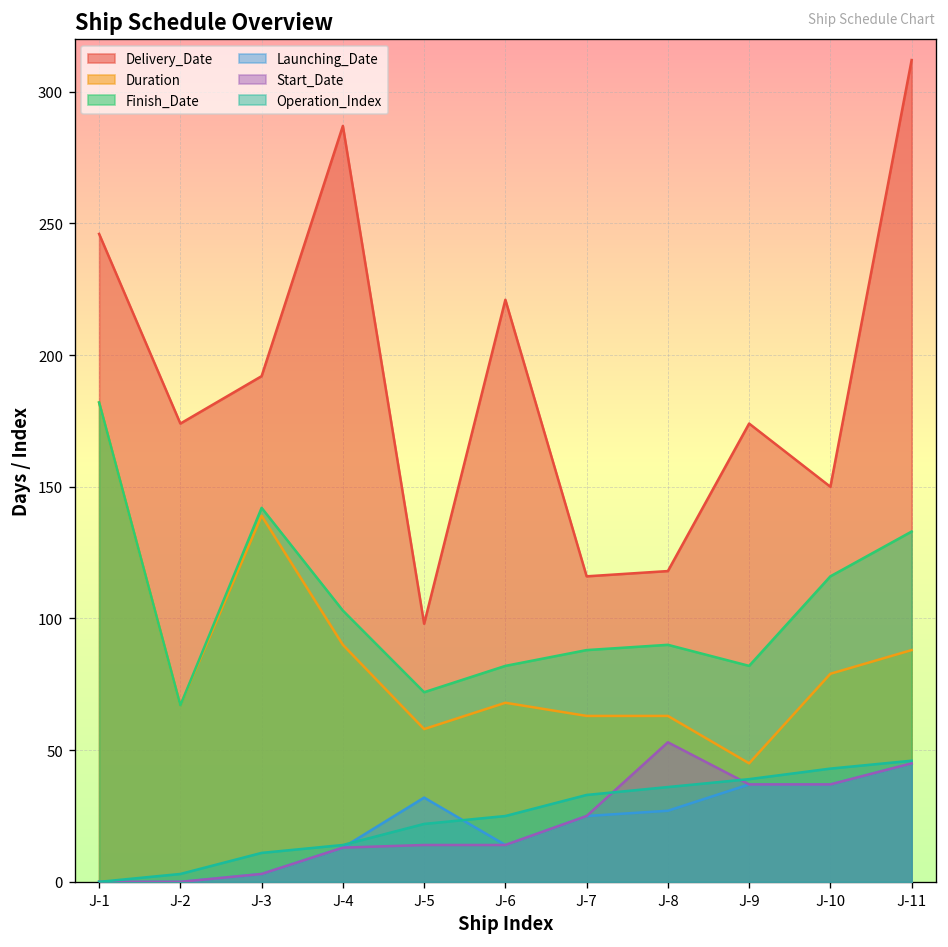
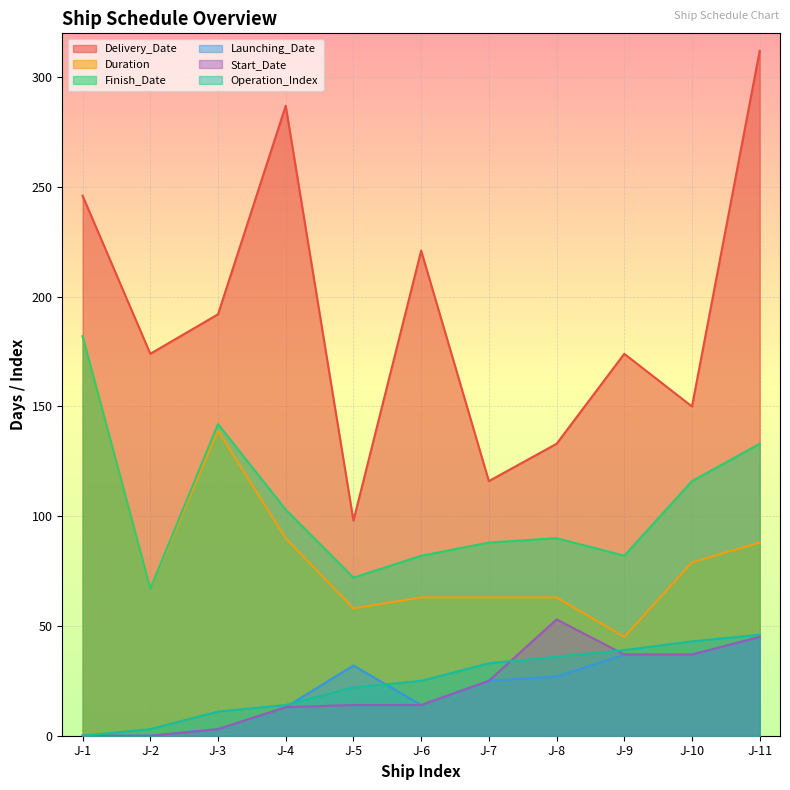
  {
    "Delivery_Date": {
      "J-1": 246,
      "J-2": 174,
      "J-3": 192,
      "J-4": 287,
      "J-5": 98,
      "J-6": 221,
      "J-7": 116,
-     "J-8": 118,
+     "J-8": 133,
      "J-9": 174,
      "J-10": 150,
      "J-11": 312
    },
    "Duration": {
      "J-3": 139,
      "J-4": 90,
      "J-5": 58,
-     "J-6": 68,
+     "J-6": 63,
      "J-7": 63,
      "J-8": 63,
      "J-9": 45,
      "J-10": 79,
      "J-11": 88
    },
    "Start_Date": {
      "J-5": 14,
      "J-8": 53
    }
  }
